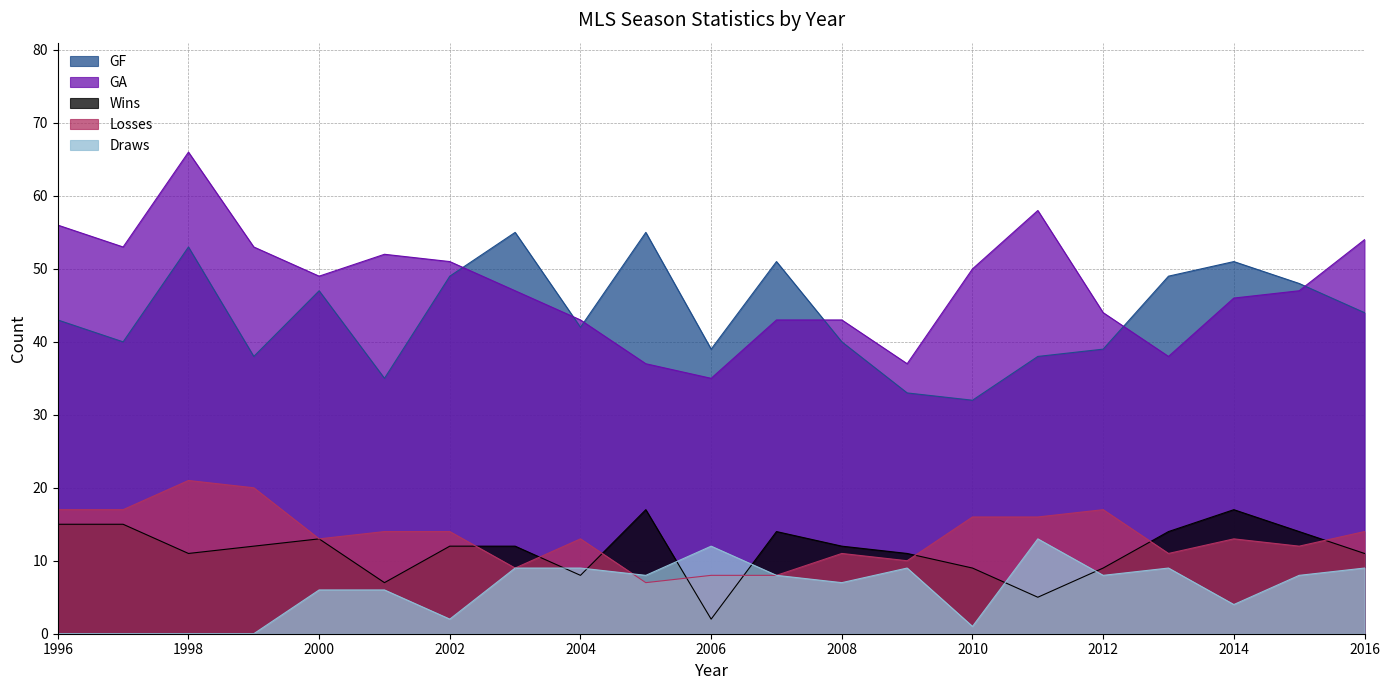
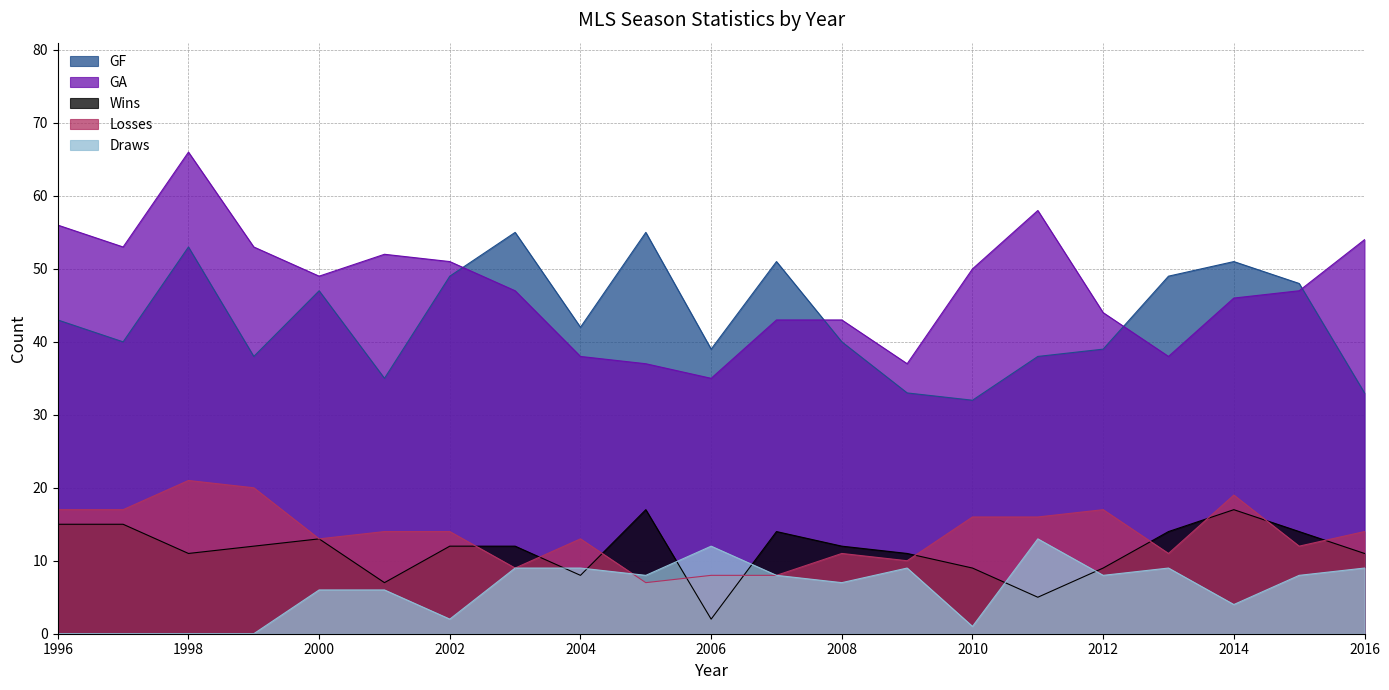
  {
    "GF": {
      "1996": 43,
      "1998": 53,
      "2000": 47,
      "2002": 49,
      "2004": 42,
      "2006": 39,
      "2008": 40,
      "2010": 32,
      "2012": 39,
      "2014": 51,
-     "2016": 44
+     "2016": 33
    },
    "GA": {
      "1996": 56,
      "1998": 66,
      "2000": 49,
      "2002": 51,
-     "2004": 43,
+     "2004": 38,
      "2006": 35,
      "2008": 43,
      "2010": 50,
      "2012": 44,
      "2014": 46,
      "2016": 54
    },
    "Wins": {
      "1996": 15,
      "1998": 11,
      "2002": 12,
      "2004": 8,
      "2006": 2,
      "2008": 12,
      "2010": 9,
      "2012": 9,
      "2014": 17,
      "2016": 11
    },
    "Losses": {
      "1996": 17,
      "1998": 21,
      "2002": 14,
      "2004": 13,
      "2006": 8,
      "2008": 11,
      "2010": 16,
      "2012": 17,
-     "2014": 13,
+     "2014": 19,
      "2016": 14
    },
    "Draws": {
      "1996": 0,
      "1998": 0,
      "2000": 6,
      "2002": 2,
      "2004": 9,
      "2006": 12,
      "2008": 7,
      "2010": 1,
      "2012": 8,
      "2014": 4,
      "2016": 9
    }
  }
